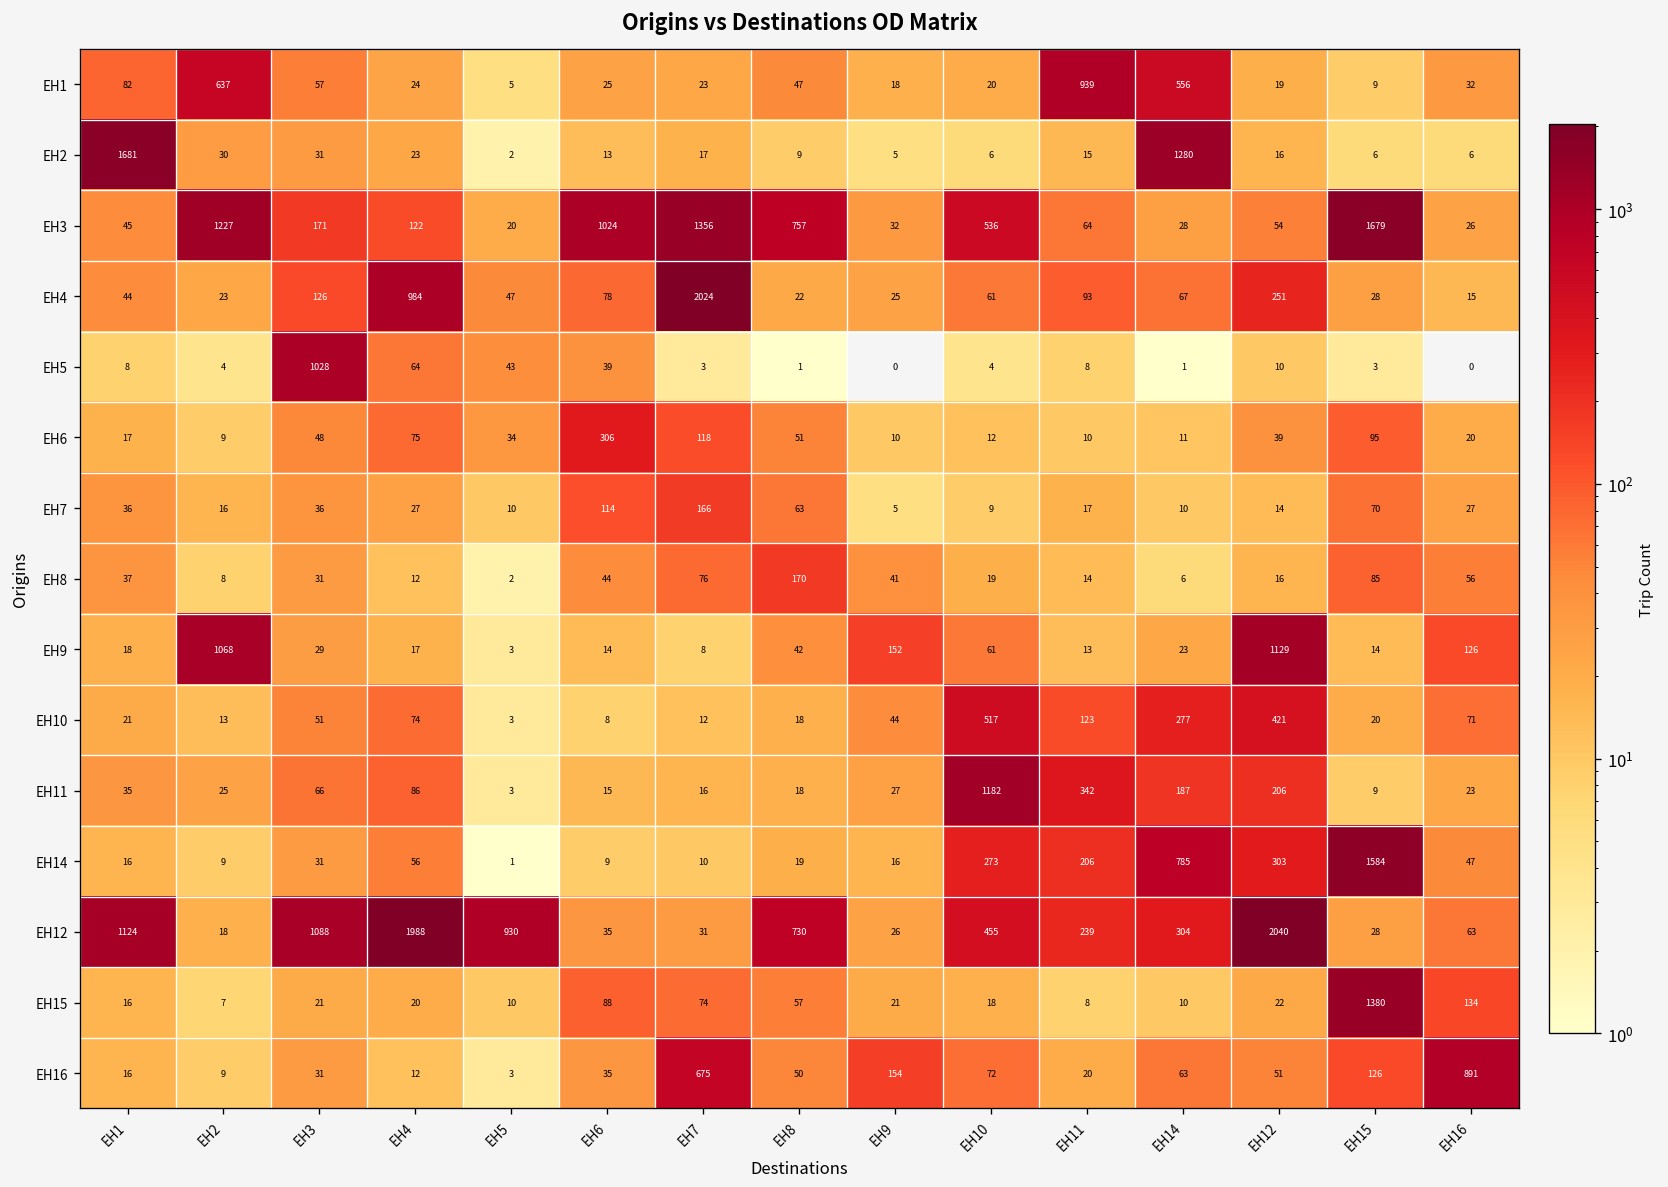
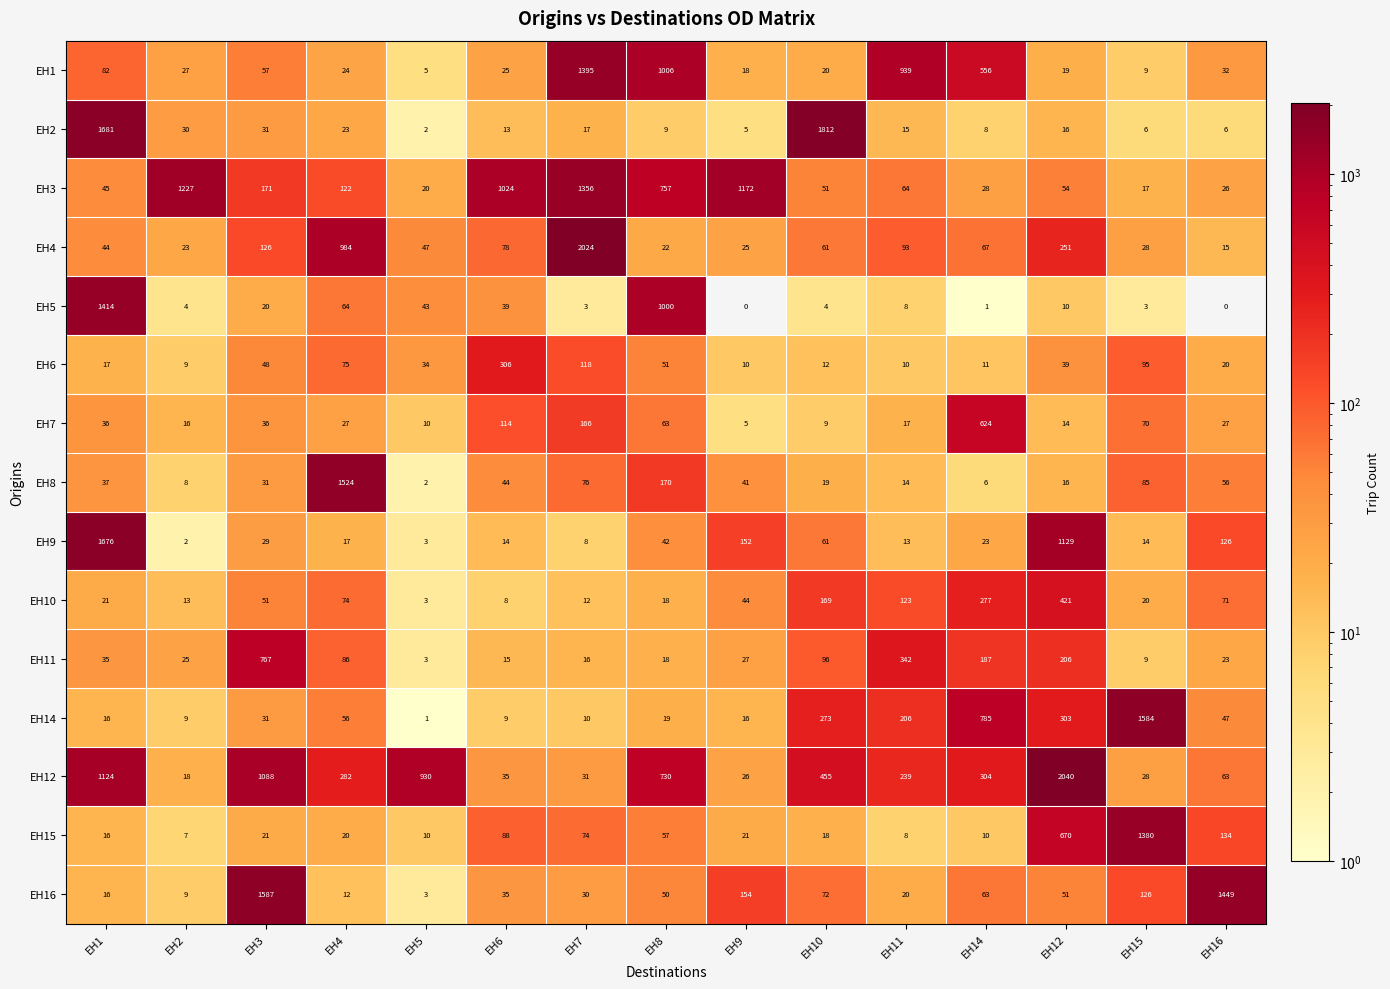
  {
    "EH1": {
      "EH1": 82,
-     "EH2": 637,
+     "EH2": 27,
      "EH3": 57,
      "EH4": 24,
      "EH5": 5,
      "EH6": 25,
-     "EH7": 23,
-     "EH8": 47,
+     "EH7": 1395,
+     "EH8": 1006,
      "EH9": 18,
      "EH10": 20,
      "EH11": 939,
      "EH14": 556,
      "EH12": 19,
      "EH15": 9,
      "EH16": 32
    },
    "EH2": {
      "EH1": 1681,
      "EH2": 30,
      "EH3": 31,
      "EH4": 23,
      "EH5": 2,
      "EH6": 13,
      "EH7": 17,
      "EH8": 9,
      "EH9": 5,
-     "EH10": 6,
+     "EH10": 1812,
      "EH11": 15,
-     "EH14": 1280,
+     "EH14": 8,
      "EH12": 16,
      "EH15": 6,
      "EH16": 6
    },
    "EH3": {
      "EH1": 45,
      "EH2": 1227,
      "EH3": 171,
      "EH4": 122,
      "EH5": 20,
      "EH6": 1024,
      "EH7": 1356,
      "EH8": 757,
-     "EH9": 32,
-     "EH10": 536,
+     "EH9": 1172,
+     "EH10": 51,
      "EH11": 64,
      "EH14": 28,
      "EH12": 54,
-     "EH15": 1679,
+     "EH15": 17,
      "EH16": 26
    },
    "EH5": {
-     "EH1": 8,
+     "EH1": 1414,
      "EH2": 4,
-     "EH3": 1028,
+     "EH3": 20,
      "EH4": 64,
      "EH5": 43,
      "EH6": 39,
      "EH7": 3,
-     "EH8": 1,
+     "EH8": 1000,
      "EH9": 0,
      "EH10": 4,
      "EH11": 8,
      "EH14": 1,
      "EH12": 10,
      "EH15": 3,
      "EH16": 0
    },
    "EH7": {
      "EH1": 36,
      "EH2": 16,
      "EH3": 36,
      "EH4": 27,
      "EH5": 10,
      "EH6": 114,
      "EH7": 166,
      "EH8": 63,
      "EH9": 5,
      "EH10": 9,
      "EH11": 17,
-     "EH14": 10,
+     "EH14": 624,
      "EH12": 14,
      "EH15": 70,
      "EH16": 27
    },
    "EH8": {
      "EH1": 37,
      "EH2": 8,
      "EH3": 31,
-     "EH4": 12,
+     "EH4": 1524,
      "EH5": 2,
      "EH6": 44,
      "EH7": 76,
      "EH8": 170,
      "EH9": 41,
      "EH10": 19,
      "EH11": 14,
      "EH14": 6,
      "EH12": 16,
      "EH15": 85,
      "EH16": 56
    },
    "EH9": {
-     "EH1": 18,
-     "EH2": 1068,
+     "EH1": 1676,
+     "EH2": 2,
      "EH3": 29,
      "EH4": 17,
      "EH5": 3,
      "EH6": 14,
      "EH7": 8,
      "EH8": 42,
      "EH9": 152,
      "EH10": 61,
      "EH11": 13,
      "EH14": 23,
      "EH12": 1129,
      "EH15": 14,
      "EH16": 126
    },
    "EH10": {
      "EH1": 21,
      "EH2": 13,
      "EH3": 51,
      "EH4": 74,
      "EH5": 3,
      "EH6": 8,
      "EH7": 12,
      "EH8": 18,
      "EH9": 44,
-     "EH10": 517,
+     "EH10": 169,
      "EH11": 123,
      "EH14": 277,
      "EH12": 421,
      "EH15": 20,
      "EH16": 71
    },
    "EH11": {
      "EH1": 35,
      "EH2": 25,
-     "EH3": 66,
+     "EH3": 767,
      "EH4": 86,
      "EH5": 3,
      "EH6": 15,
      "EH7": 16,
      "EH8": 18,
      "EH9": 27,
-     "EH10": 1182,
+     "EH10": 96,
      "EH11": 342,
      "EH14": 187,
      "EH12": 206,
      "EH15": 9,
      "EH16": 23
    },
    "EH12": {
      "EH1": 1124,
      "EH2": 18,
      "EH3": 1088,
-     "EH4": 1988,
+     "EH4": 282,
      "EH5": 930,
      "EH6": 35,
      "EH7": 31,
      "EH8": 730,
      "EH9": 26,
      "EH10": 455,
      "EH11": 239,
      "EH14": 304,
      "EH12": 2040,
      "EH15": 28,
      "EH16": 63
    },
    "EH15": {
      "EH1": 16,
      "EH2": 7,
      "EH3": 21,
      "EH4": 20,
      "EH5": 10,
      "EH6": 88,
      "EH7": 74,
      "EH8": 57,
      "EH9": 21,
      "EH10": 18,
      "EH11": 8,
      "EH14": 10,
-     "EH12": 22,
+     "EH12": 670,
      "EH15": 1380,
      "EH16": 134
    },
    "EH16": {
      "EH1": 16,
      "EH2": 9,
-     "EH3": 31,
+     "EH3": 1587,
      "EH4": 12,
      "EH5": 3,
      "EH6": 35,
-     "EH7": 675,
+     "EH7": 30,
      "EH8": 50,
      "EH9": 154,
      "EH10": 72,
      "EH11": 20,
      "EH14": 63,
      "EH12": 51,
      "EH15": 126,
-     "EH16": 891
+     "EH16": 1449
    }
  }
